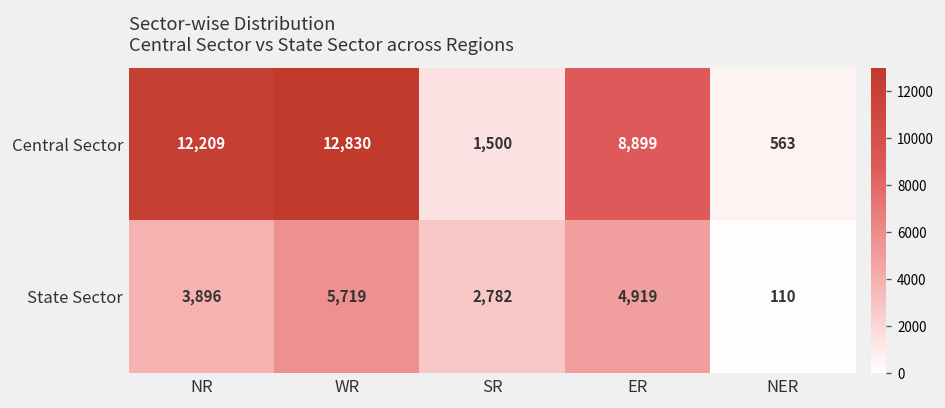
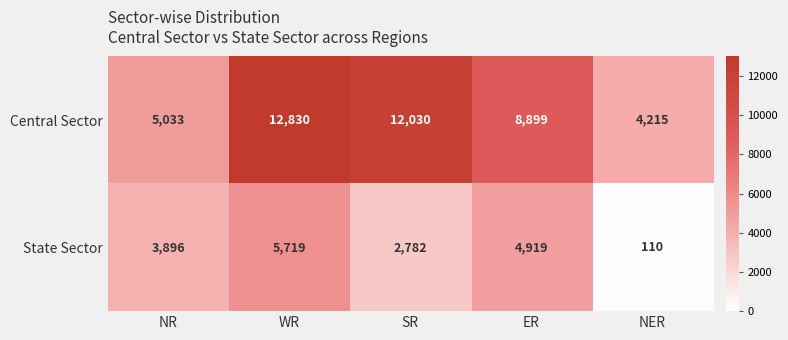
  {
    "Central Sector": {
-     "NR": "12,209",
+     "NR": "5,033",
      "WR": "12,830",
-     "SR": "1,500",
+     "SR": "12,030",
      "ER": "8,899",
-     "NER": "563"
+     "NER": "4,215"
    },
    "State Sector": {
      "NR": "3,896",
      "WR": "5,719",
      "SR": "2,782",
      "ER": "4,919",
      "NER": "110"
    }
  }
